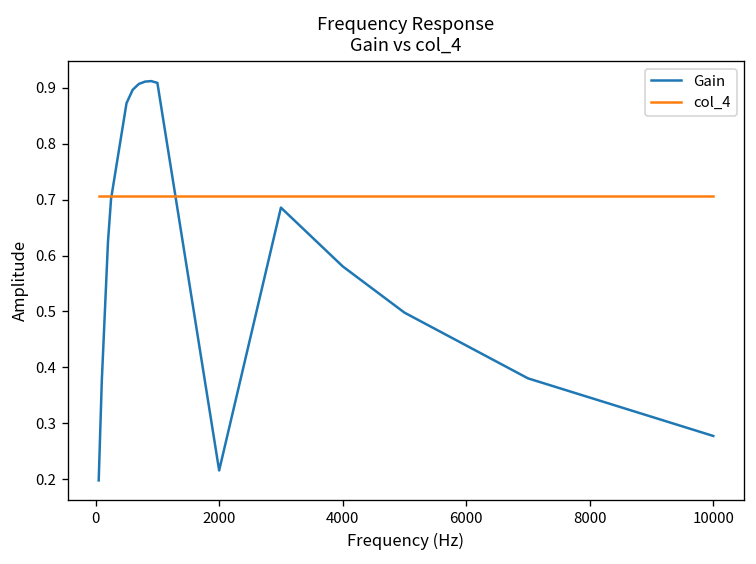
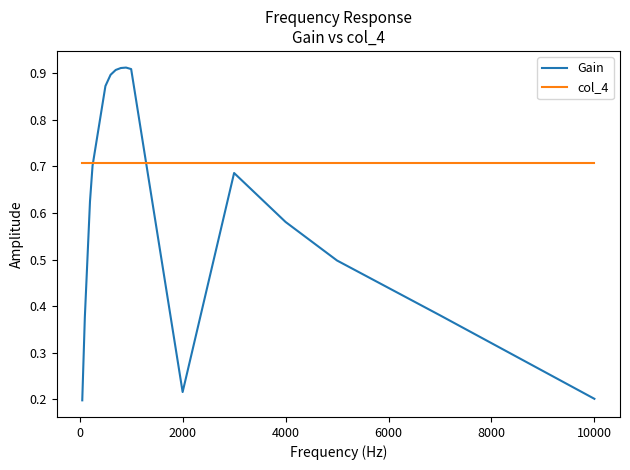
  {
    "Gain": {
      "2000": 0.22,
      "4000": 0.58,
-     "10000": 0.28
+     "10000": 0.20
    },
    "col_4": {
      "2000": 0.71,
      "4000": 0.71,
      "10000": 0.71
    }
  }
